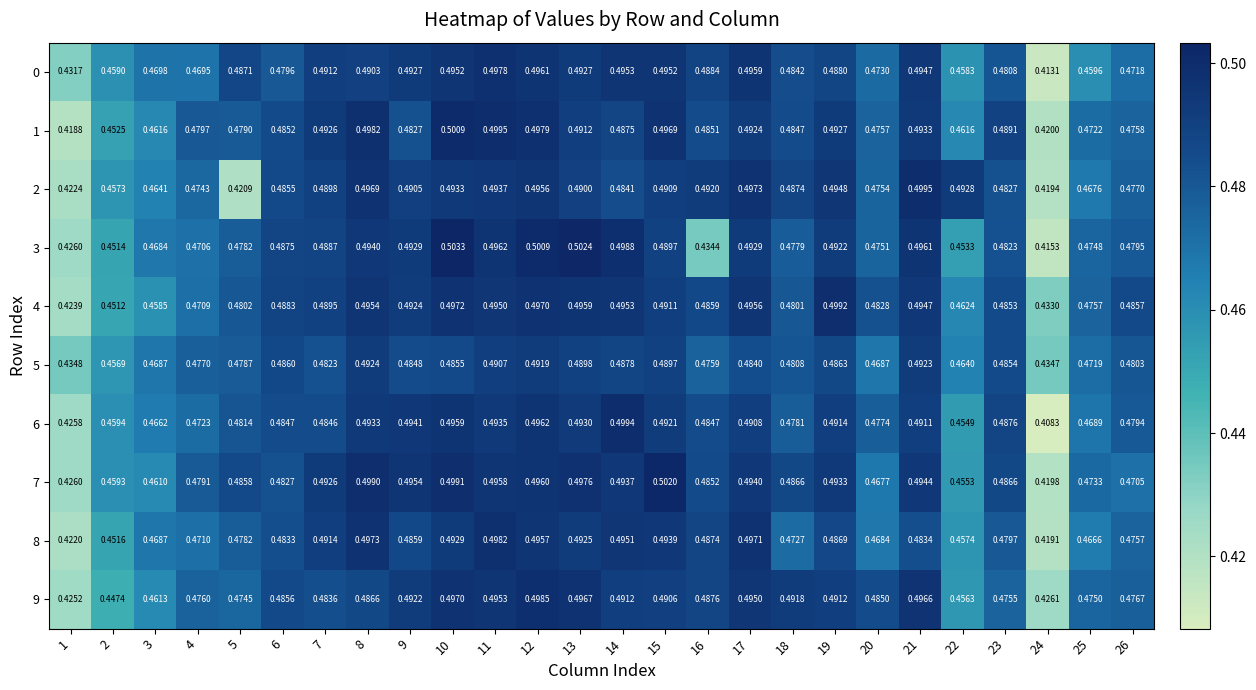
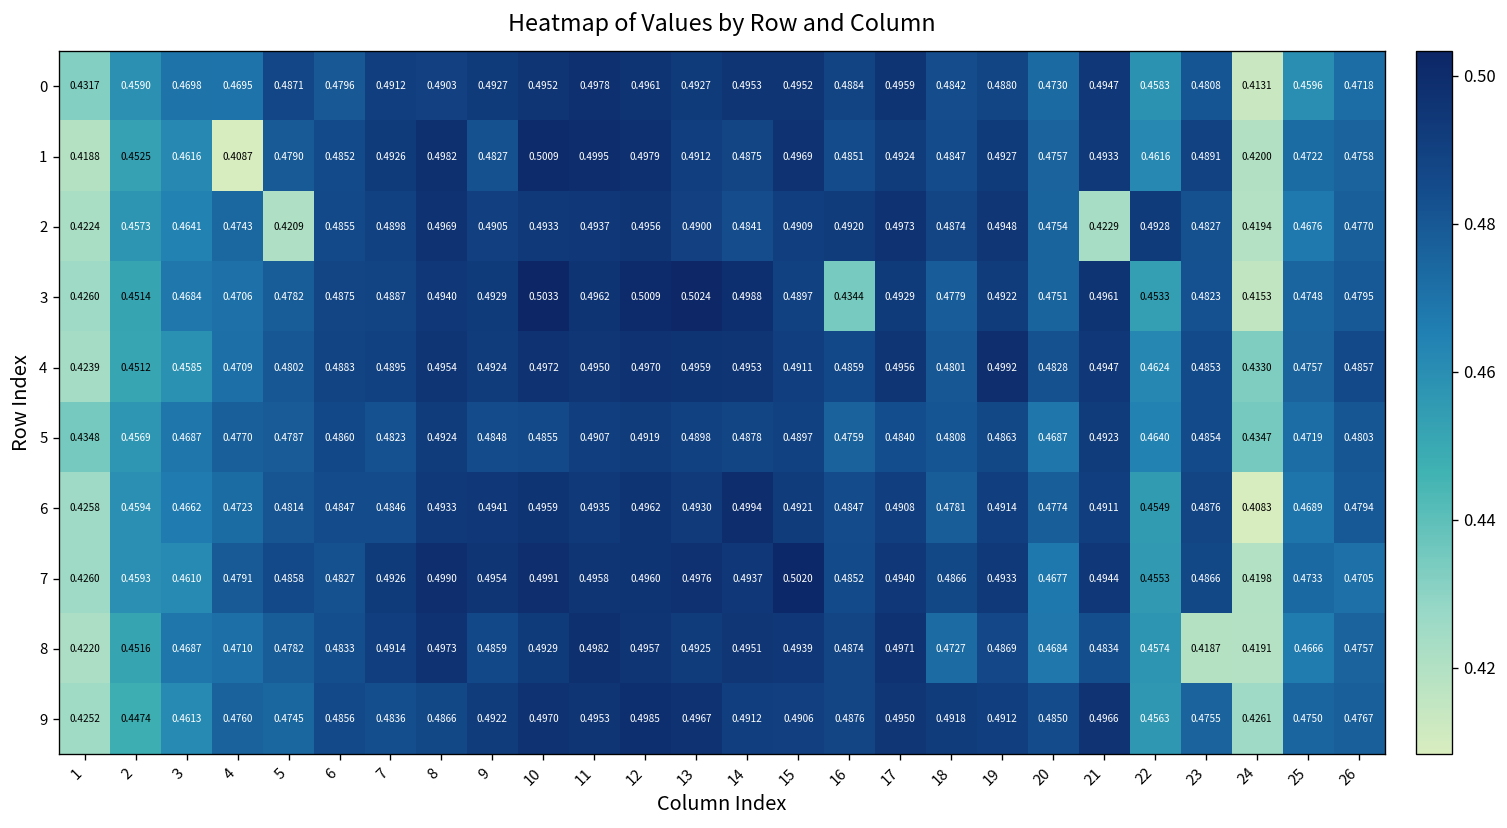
  {
    "1": {
      "1": 0.4188,
      "2": 0.4525,
      "3": 0.4616,
-     "4": 0.4797,
+     "4": 0.4087,
      "5": 0.4790,
      "6": 0.4852,
      "7": 0.4926,
      "8": 0.4982,
      "9": 0.4827,
      "10": 0.5009,
      "11": 0.4995,
      "12": 0.4979,
      "13": 0.4912,
      "14": 0.4875,
      "15": 0.4969,
      "16": 0.4851,
      "17": 0.4924,
      "18": 0.4847,
      "19": 0.4927,
      "20": 0.4757,
      "21": 0.4933,
      "22": 0.4616,
      "23": 0.4891,
      "24": 0.4200,
      "25": 0.4722,
      "26": 0.4758
    },
    "2": {
      "1": 0.4224,
      "2": 0.4573,
      "3": 0.4641,
      "4": 0.4743,
      "5": 0.4209,
      "6": 0.4855,
      "7": 0.4898,
      "8": 0.4969,
      "9": 0.4905,
      "10": 0.4933,
      "11": 0.4937,
      "12": 0.4956,
      "13": 0.4900,
      "14": 0.4841,
      "15": 0.4909,
      "16": 0.4920,
      "17": 0.4973,
      "18": 0.4874,
      "19": 0.4948,
      "20": 0.4754,
-     "21": 0.4995,
+     "21": 0.4229,
      "22": 0.4928,
      "23": 0.4827,
      "24": 0.4194,
      "25": 0.4676,
      "26": 0.4770
    },
    "8": {
      "1": 0.4220,
      "2": 0.4516,
      "3": 0.4687,
      "4": 0.4710,
      "5": 0.4782,
      "6": 0.4833,
      "7": 0.4914,
      "8": 0.4973,
      "9": 0.4859,
      "10": 0.4929,
      "11": 0.4982,
      "12": 0.4957,
      "13": 0.4925,
      "14": 0.4951,
      "15": 0.4939,
      "16": 0.4874,
      "17": 0.4971,
      "18": 0.4727,
      "19": 0.4869,
      "20": 0.4684,
      "21": 0.4834,
      "22": 0.4574,
-     "23": 0.4797,
+     "23": 0.4187,
      "24": 0.4191,
      "25": 0.4666,
      "26": 0.4757
    }
  }
